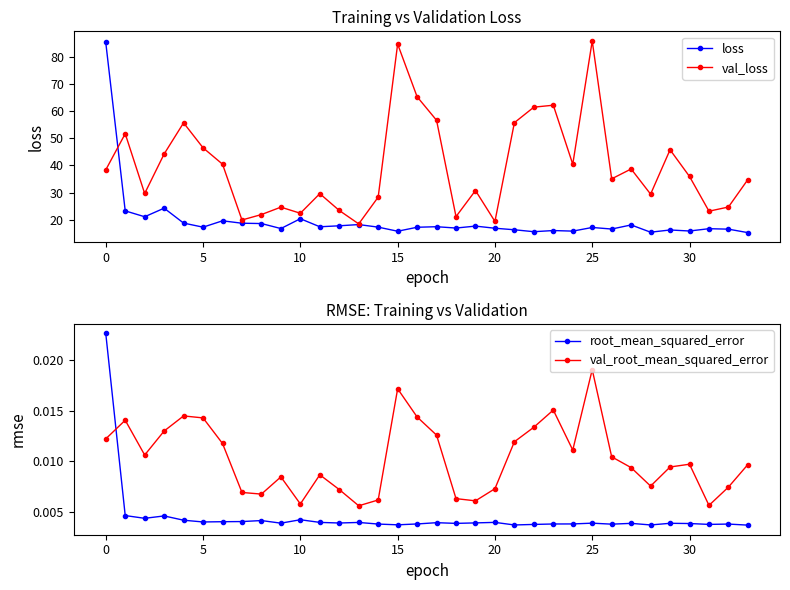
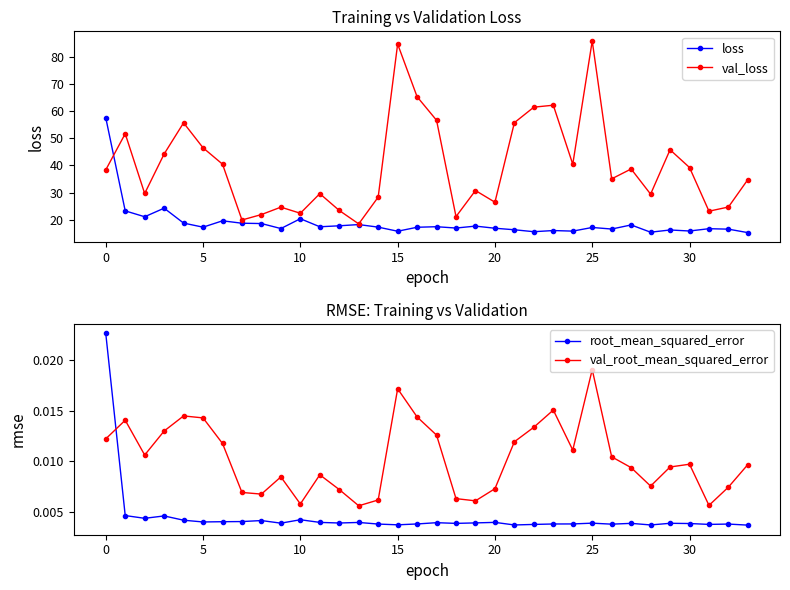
  {
    "Training vs Validation Loss": {
      "loss": {
-       "0": 85,
+       "0": 58,
        "5": 17,
        "10": 20,
        "15": 16,
        "20": 17,
        "25": 17,
        "30": 16
      },
      "val_loss": {
        "0": 38,
        "5": 47,
        "10": 22,
        "15": 85,
-       "20": 19,
+       "20": 26,
        "25": 86,
-       "30": 36
+       "30": 39
      }
    },
    "RMSE: Training vs Validation": {
      "root_mean_squared_error": {
        "0": 0.0226,
        "5": 0.0040,
        "10": 0.0042,
        "15": 0.0037,
        "20": 0.0040,
        "25": 0.0039,
        "30": 0.0039
      },
      "val_root_mean_squared_error": {
        "0": 0.0122,
        "5": 0.0143,
        "10": 0.0058,
        "15": 0.0172,
        "20": 0.0073,
        "30": 0.0097
      }
    }
  }
